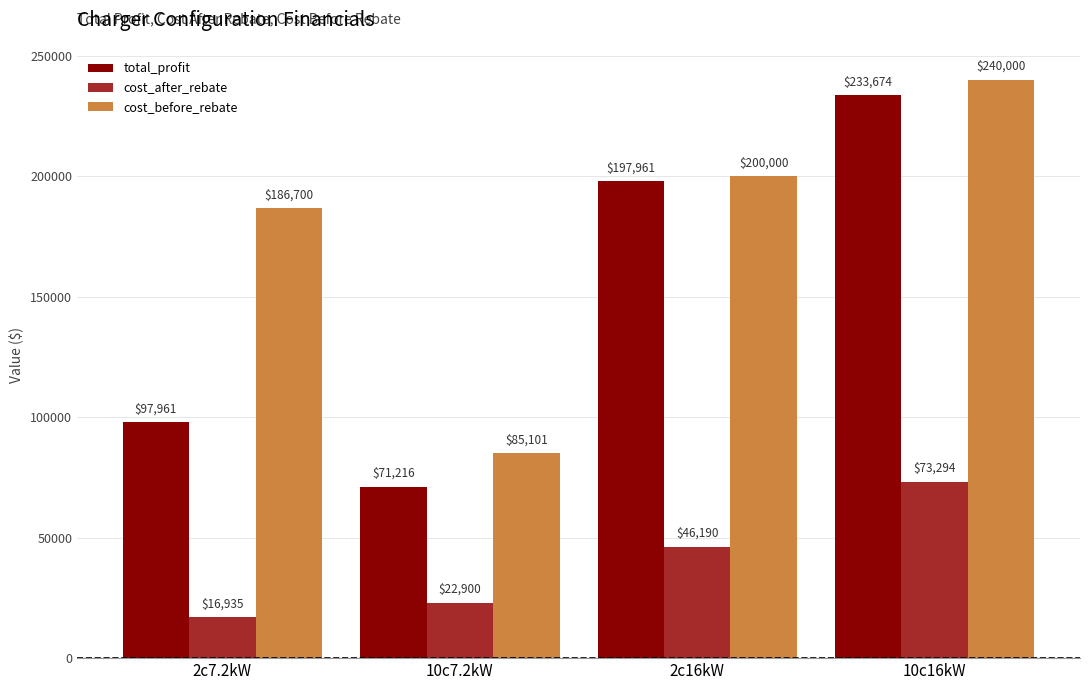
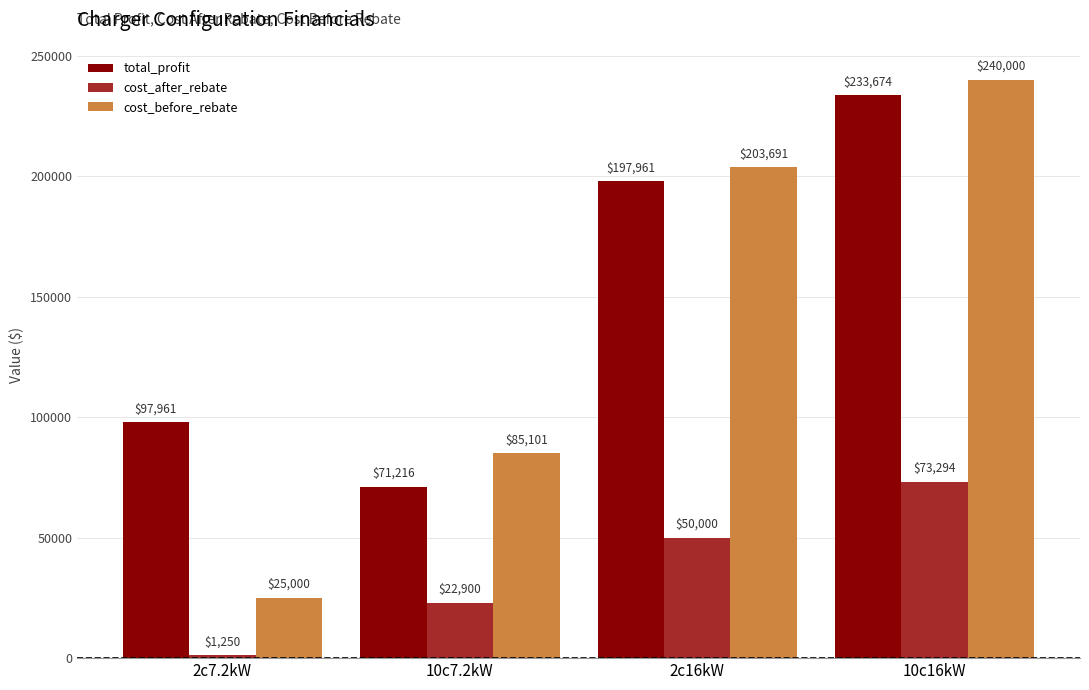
  {
    "total_profit": {
      "2c7.2kW": "$97,961",
      "10c7.2kW": "$71,216",
      "2c16kW": "$197,961",
      "10c16kW": "$233,674"
    },
    "cost_after_rebate": {
-     "2c7.2kW": "$16,935",
+     "2c7.2kW": "$1,250",
      "10c7.2kW": "$22,900",
-     "2c16kW": "$46,190",
+     "2c16kW": "$50,000",
      "10c16kW": "$73,294"
    },
    "cost_before_rebate": {
-     "2c7.2kW": "$186,700",
+     "2c7.2kW": "$25,000",
      "10c7.2kW": "$85,101",
-     "2c16kW": "$200,000",
+     "2c16kW": "$203,691",
      "10c16kW": "$240,000"
    }
  }
